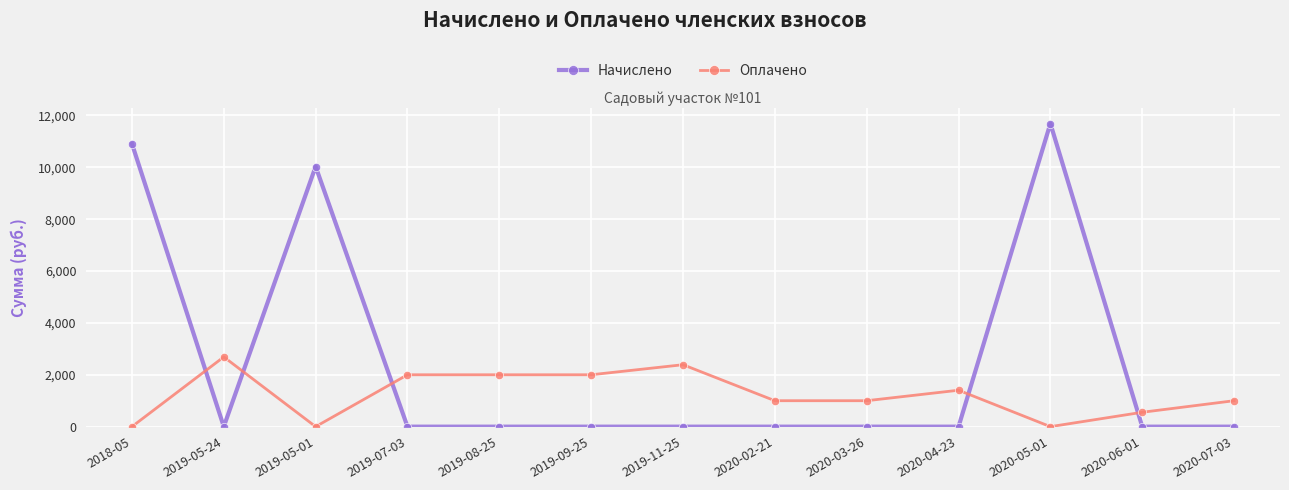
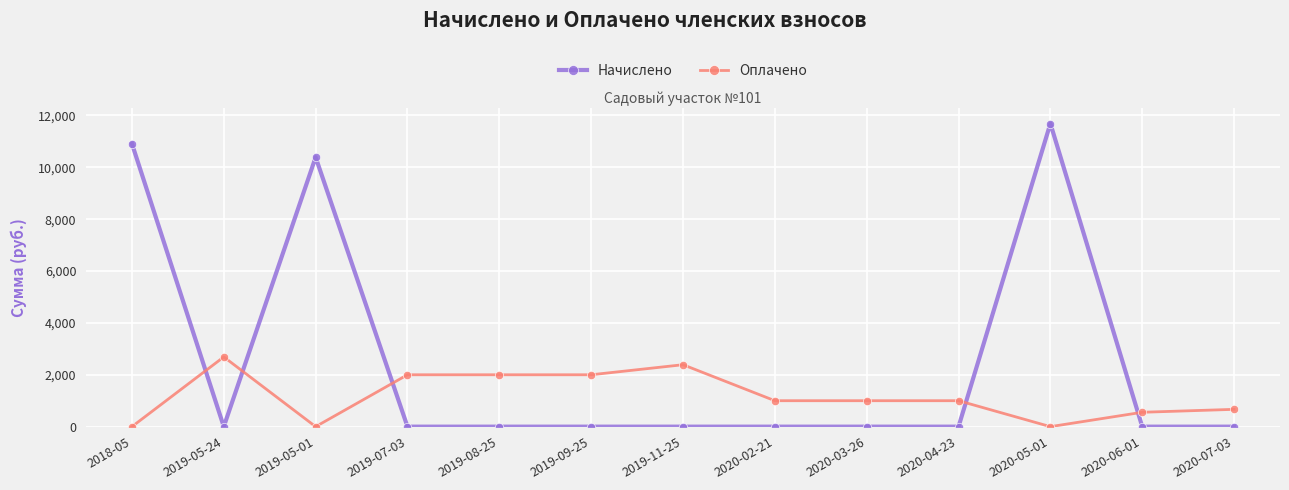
  {
    "Начислено": {
      "2018-05": "10,900",
      "2019-05-24": "0",
-     "2019-05-01": "10,000",
+     "2019-05-01": "10,400",
      "2019-07-03": "0",
      "2019-08-25": "0",
      "2019-09-25": "0",
      "2019-11-25": "0",
      "2020-02-21": "0",
      "2020-03-26": "0",
      "2020-04-23": "0",
      "2020-05-01": "11,700",
      "2020-06-01": "0",
      "2020-07-03": "0"
    },
    "Оплачено": {
      "2018-05": "0",
      "2019-05-24": "2,700",
      "2019-05-01": "0",
      "2019-07-03": "2,000",
      "2019-08-25": "2,000",
      "2019-09-25": "2,000",
      "2019-11-25": "2,400",
      "2020-02-21": "1,000",
      "2020-03-26": "1,000",
-     "2020-04-23": "1,400",
+     "2020-04-23": "1,000",
      "2020-05-01": "0",
      "2020-06-01": "600",
-     "2020-07-03": "1,000"
+     "2020-07-03": "700"
    }
  }
